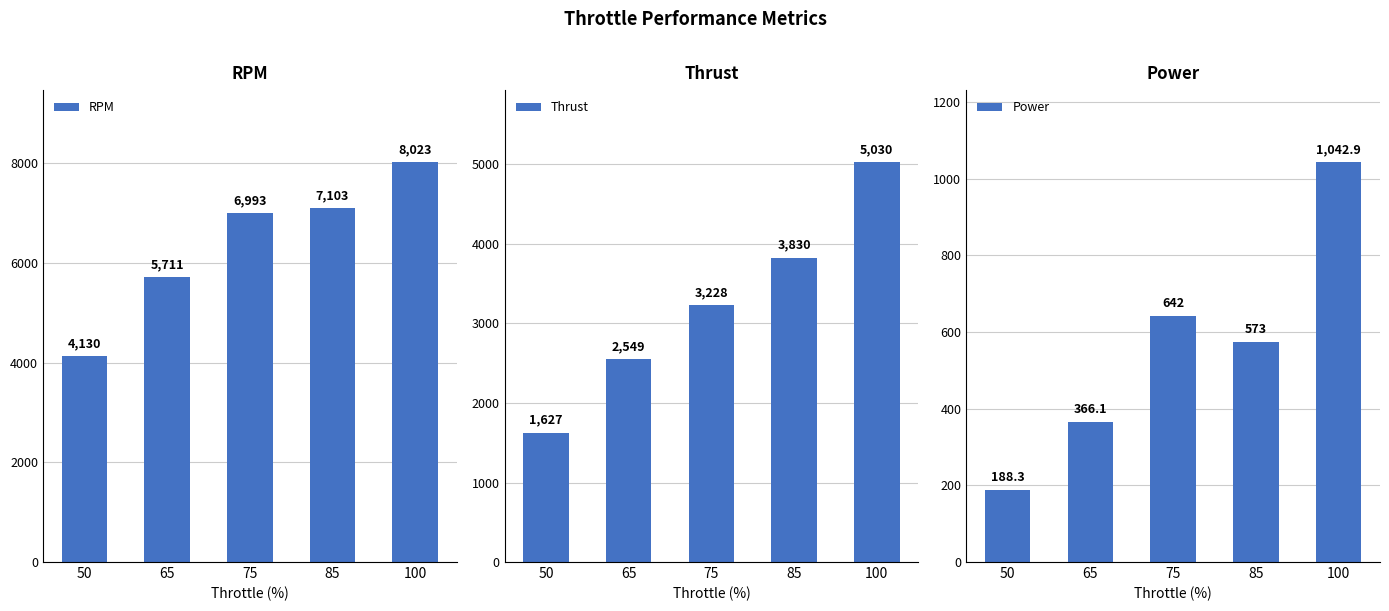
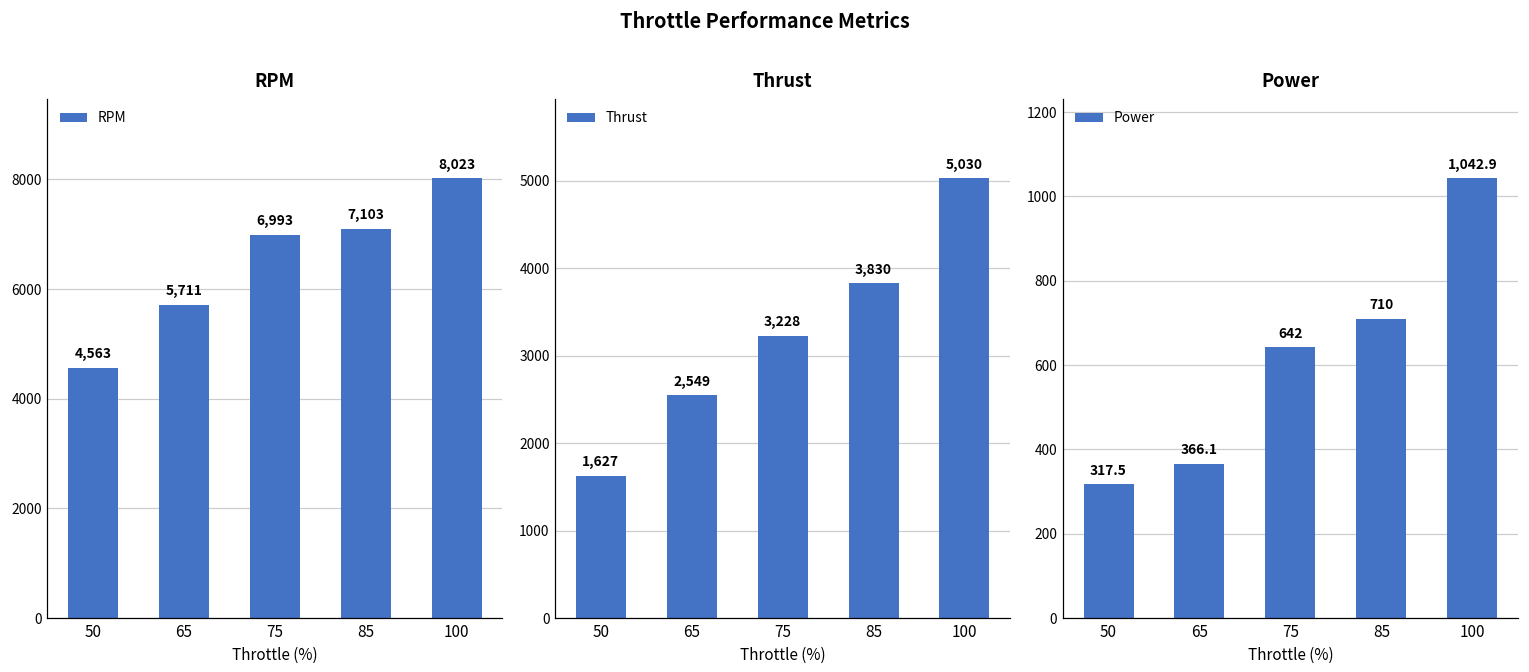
  {
    "RPM": {
-     "50": "4,130",
+     "50": "4,563",
      "65": "5,711",
      "75": "6,993",
      "85": "7,103",
      "100": "8,023"
    },
    "Thrust": {
      "50": "1,627",
      "65": "2,549",
      "75": "3,228",
      "85": "3,830",
      "100": "5,030"
    },
    "Power": {
-     "50": "188.3",
+     "50": "317.5",
      "65": "366.1",
      "75": "642",
-     "85": "573",
+     "85": "710",
      "100": "1,042.9"
    }
  }
